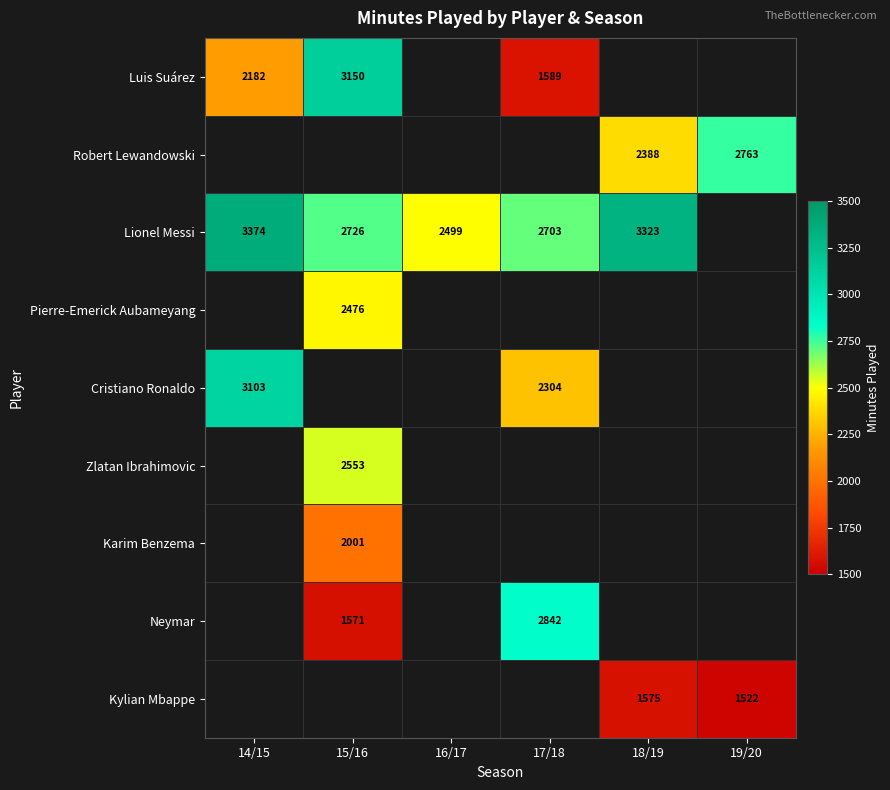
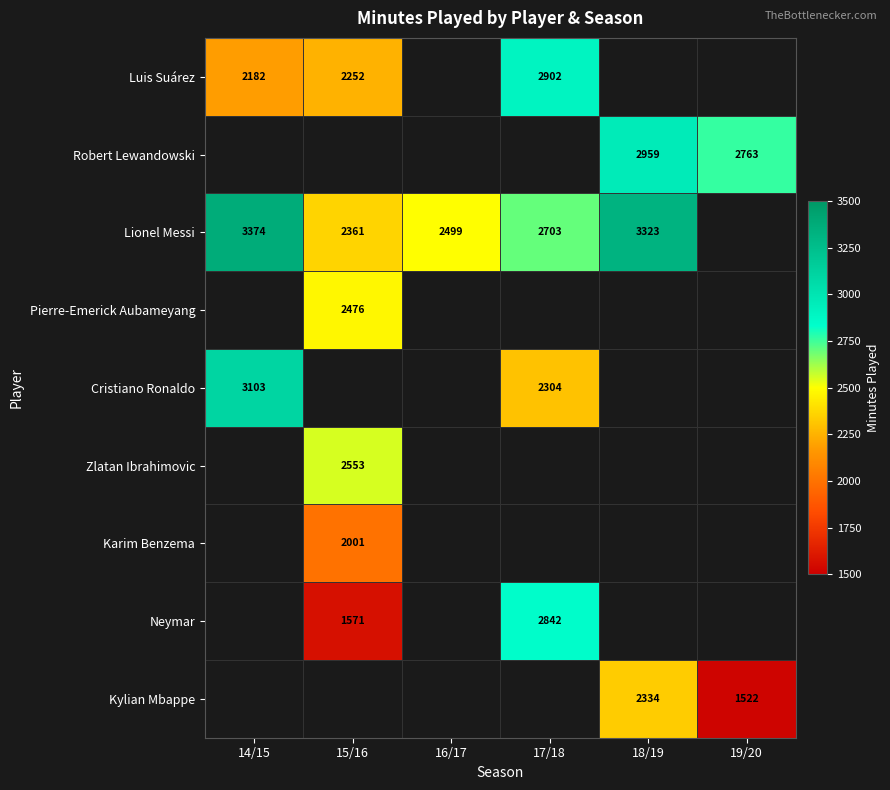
  {
    "Luis Suárez": {
      "14/15": 2182,
-     "15/16": 3150,
-     "17/18": 1589
+     "15/16": 2252,
+     "17/18": 2902
    },
    "Robert Lewandowski": {
-     "18/19": 2388,
+     "18/19": 2959,
      "19/20": 2763
    },
    "Lionel Messi": {
      "14/15": 3374,
-     "15/16": 2726,
+     "15/16": 2361,
      "16/17": 2499,
      "17/18": 2703,
      "18/19": 3323
    },
    "Pierre-Emerick Aubameyang": {
      "15/16": 2476
    },
    "Cristiano Ronaldo": {
      "14/15": 3103,
      "17/18": 2304
    },
    "Zlatan Ibrahimovic": {
      "15/16": 2553
    },
    "Karim Benzema": {
      "15/16": 2001
    },
    "Neymar": {
      "15/16": 1571,
      "17/18": 2842
    },
    "Kylian Mbappe": {
-     "18/19": 1575,
+     "18/19": 2334,
      "19/20": 1522
    }
  }
